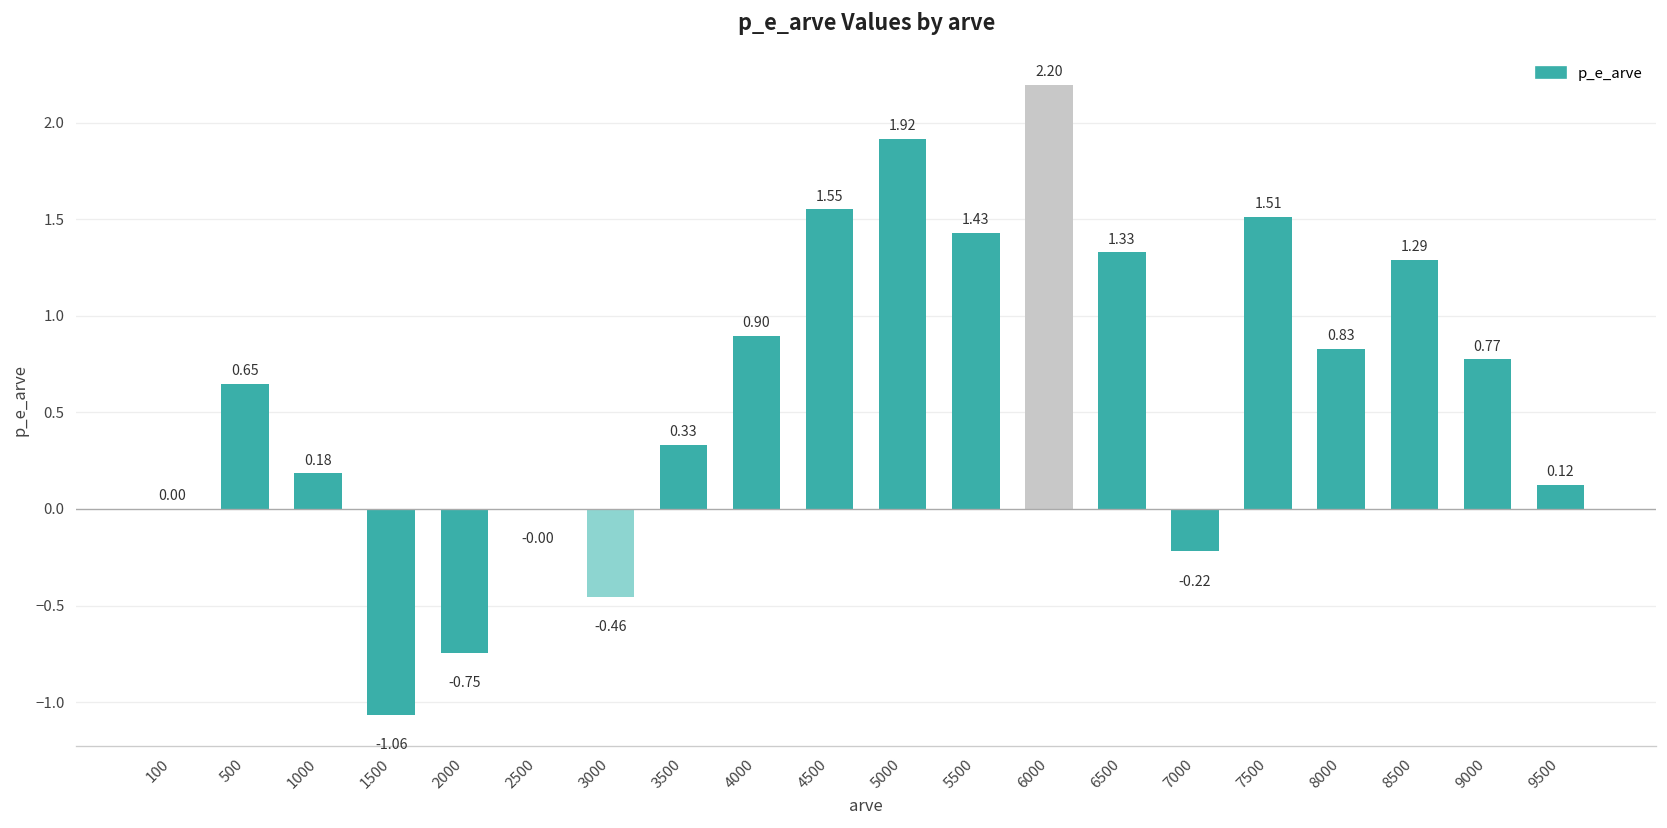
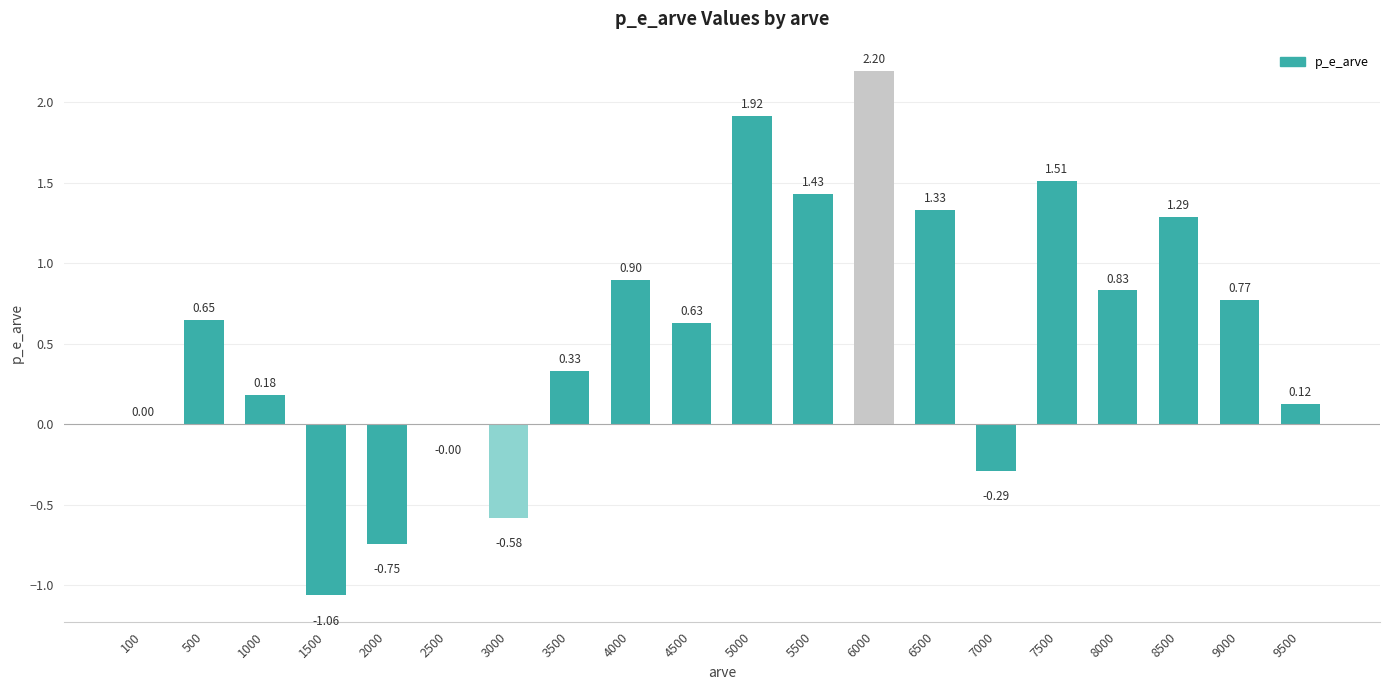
  {
    "100": 0.00,
    "500": 0.65,
    "1000": 0.18,
    "1500": -1.06,
    "2000": -0.75,
    "2500": -0.00,
-   "3000": -0.46,
+   "3000": -0.58,
    "3500": 0.33,
    "4000": 0.90,
-   "4500": 1.55,
+   "4500": 0.63,
    "5000": 1.92,
    "5500": 1.43,
    "6000": 2.20,
    "6500": 1.33,
-   "7000": -0.22,
+   "7000": -0.29,
    "7500": 1.51,
    "8000": 0.83,
    "8500": 1.29,
    "9000": 0.77,
    "9500": 0.12
  }
